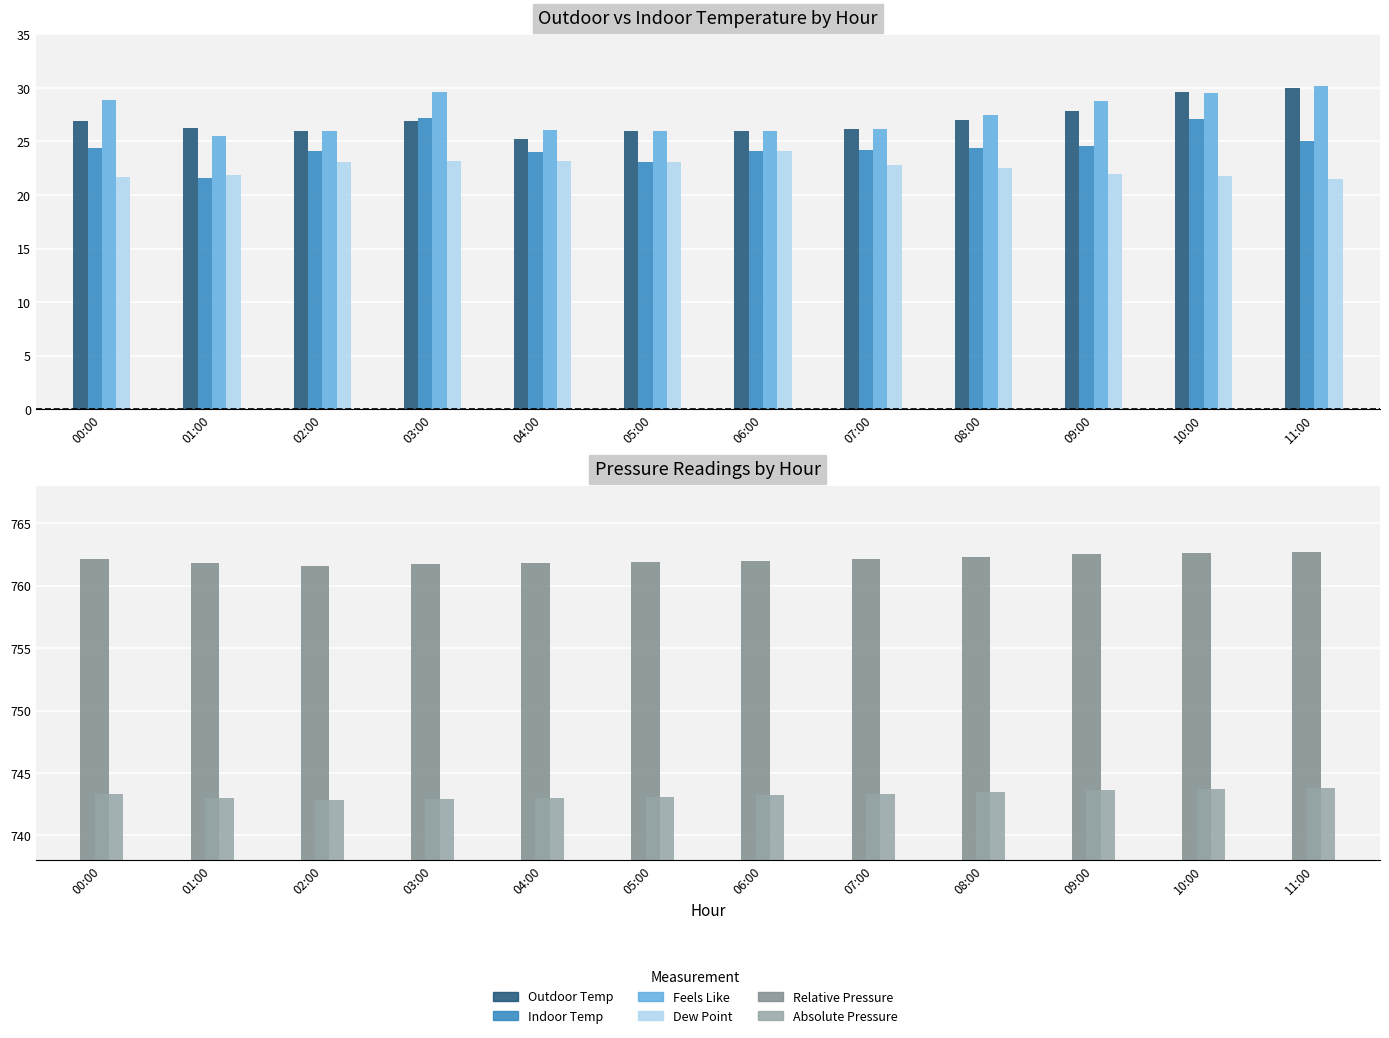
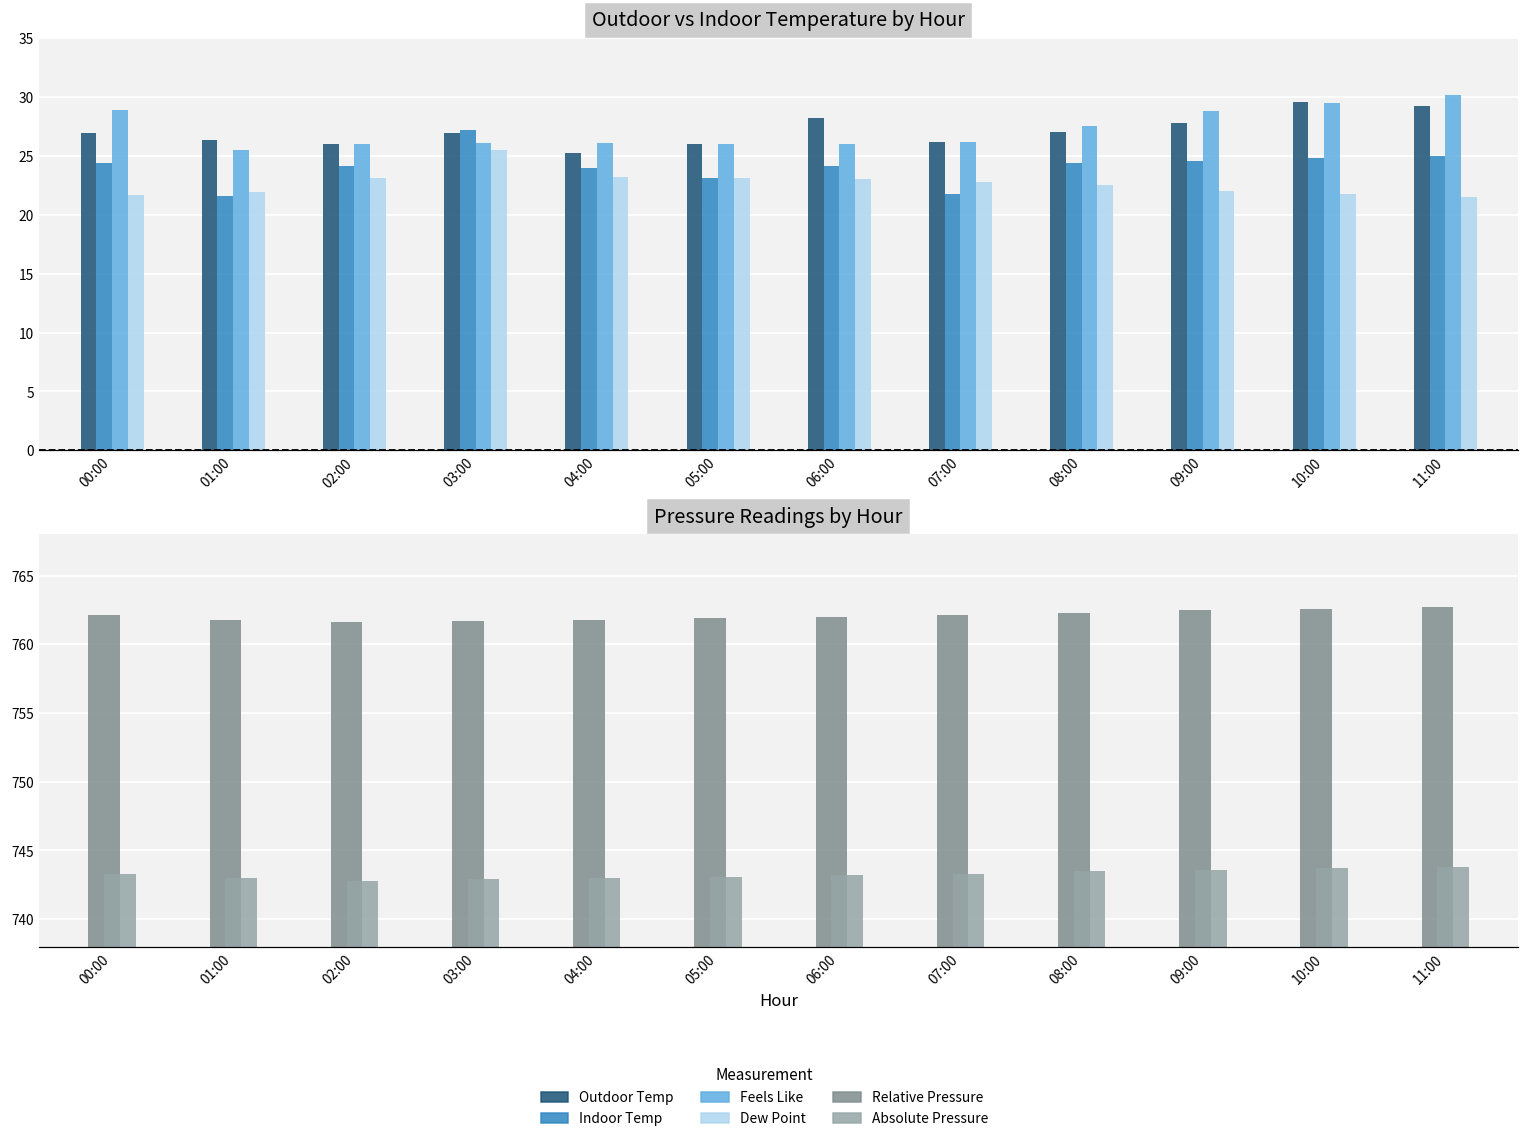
  {
    "Outdoor vs Indoor Temperature by Hour": {
      "Outdoor Temp": {
        "00:00": 26.9,
        "01:00": 26.3,
        "02:00": 26.0,
        "03:00": 26.9,
        "04:00": 25.2,
        "05:00": 26.0,
-       "06:00": 26.0,
+       "06:00": 28.2,
        "07:00": 26.2,
        "08:00": 27.0,
        "09:00": 27.8,
        "10:00": 29.6,
-       "11:00": 30.0
+       "11:00": 29.2
      },
      "Indoor Temp": {
        "00:00": 24.4,
        "01:00": 21.6,
        "02:00": 24.1,
        "03:00": 27.2,
        "04:00": 24.0,
        "05:00": 23.1,
        "06:00": 24.1,
-       "07:00": 24.2,
+       "07:00": 21.8,
        "08:00": 24.4,
        "09:00": 24.6,
-       "10:00": 27.1,
+       "10:00": 24.8,
        "11:00": 25.0
      },
      "Feels Like": {
        "00:00": 28.9,
        "01:00": 25.5,
        "02:00": 26.0,
-       "03:00": 29.6,
+       "03:00": 26.1,
        "04:00": 26.1,
        "05:00": 26.0,
        "06:00": 26.0,
        "07:00": 26.2,
        "08:00": 27.5,
        "09:00": 28.8,
        "10:00": 29.5,
        "11:00": 30.2
      },
      "Dew Point": {
        "00:00": 21.7,
        "01:00": 21.9,
        "02:00": 23.1,
-       "03:00": 23.2,
+       "03:00": 25.5,
        "04:00": 23.2,
        "05:00": 23.1,
-       "06:00": 24.1,
+       "06:00": 23.0,
        "07:00": 22.8,
        "08:00": 22.5,
        "09:00": 22.0,
        "10:00": 21.8,
        "11:00": 21.5
      }
    }
  }
